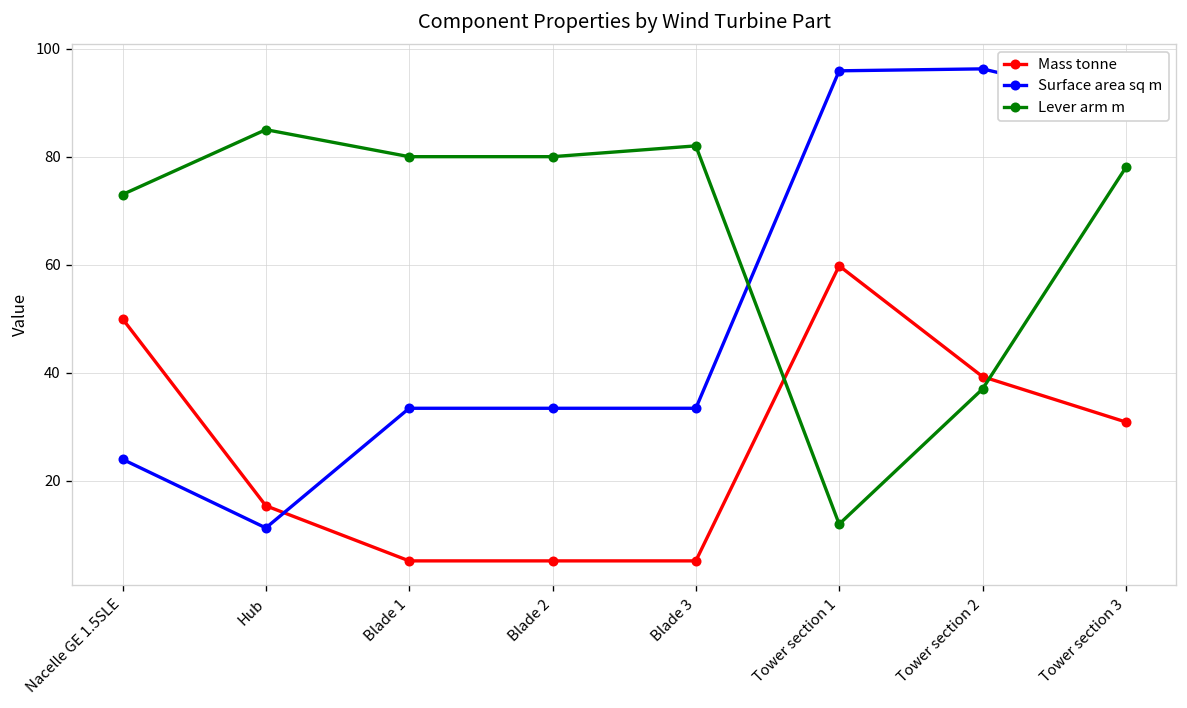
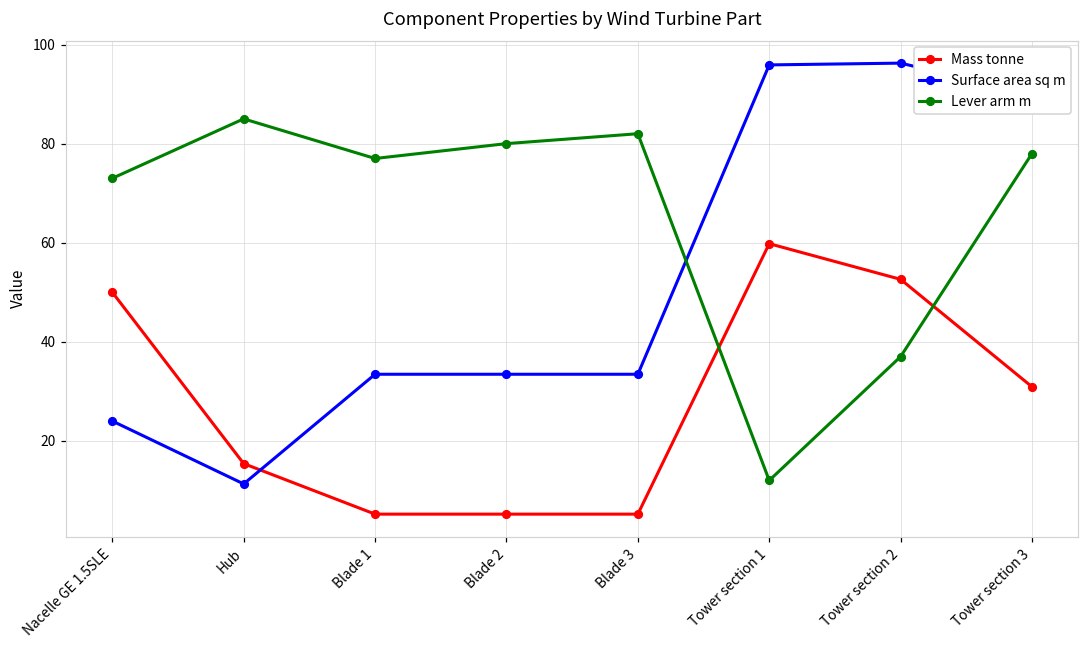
  {
    "Mass tonne": {
      "Nacelle GE 1.5SLE": 50,
      "Hub": 15,
      "Blade 1": 5,
      "Blade 2": 5,
      "Blade 3": 5,
      "Tower section 1": 60,
-     "Tower section 2": 39,
+     "Tower section 2": 53,
      "Tower section 3": 31
    },
    "Surface area sq m": {
      "Nacelle GE 1.5SLE": 24,
      "Hub": 11,
      "Blade 1": 33,
      "Blade 2": 33,
      "Blade 3": 33,
      "Tower section 1": 96,
      "Tower section 2": 96
    },
    "Lever arm m": {
      "Nacelle GE 1.5SLE": 73,
      "Hub": 85,
-     "Blade 1": 80,
+     "Blade 1": 77,
      "Blade 2": 80,
      "Blade 3": 82,
      "Tower section 1": 12,
      "Tower section 2": 37,
      "Tower section 3": 78
    }
  }
